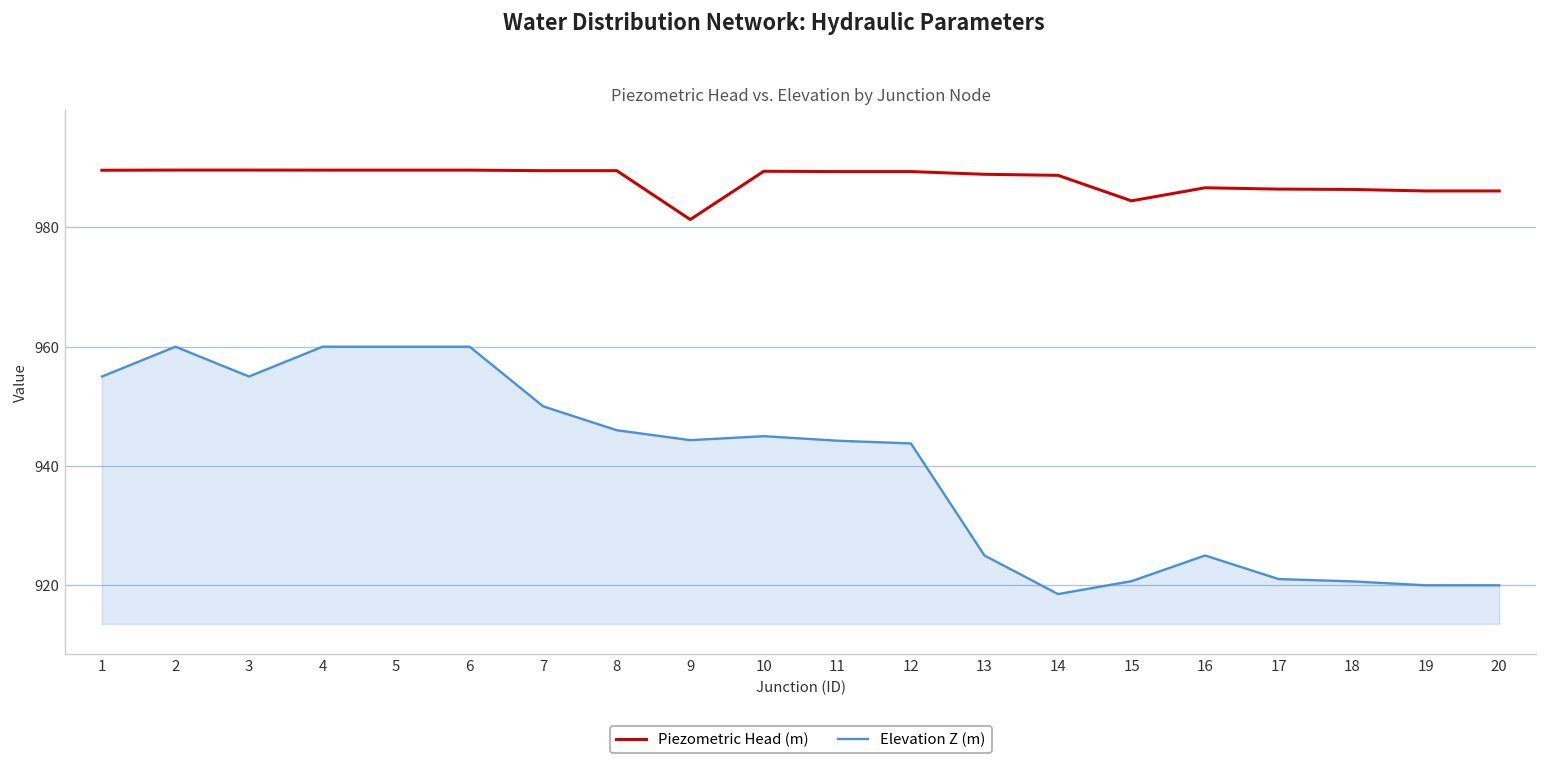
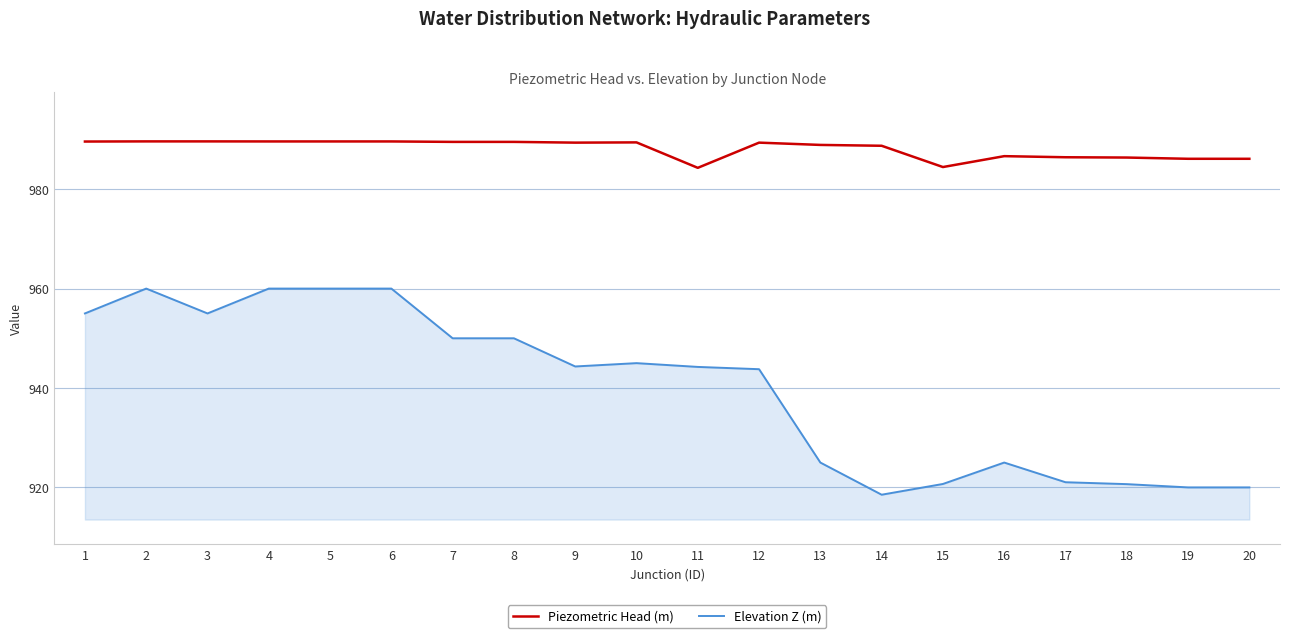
  {
    "Piezometric Head (m)": {
      "1": 990,
      "2": 990,
      "3": 990,
      "4": 990,
      "5": 990,
      "6": 990,
      "7": 990,
      "8": 990,
-     "9": 981,
+     "9": 989,
      "10": 989,
-     "11": 989,
+     "11": 984,
      "12": 989,
      "13": 989,
      "14": 989,
      "15": 984,
      "16": 987,
      "17": 986,
      "18": 986,
      "19": 986,
      "20": 986
    },
    "Elevation Z (m)": {
      "1": 955,
      "2": 960,
      "3": 955,
      "4": 960,
      "5": 960,
      "6": 960,
      "7": 950,
-     "8": 946,
+     "8": 950,
      "9": 944,
      "10": 945,
      "11": 944,
      "12": 944,
      "13": 925,
      "14": 919,
      "15": 921,
      "16": 925,
      "17": 921,
      "18": 921,
      "19": 920,
      "20": 920
    }
  }
